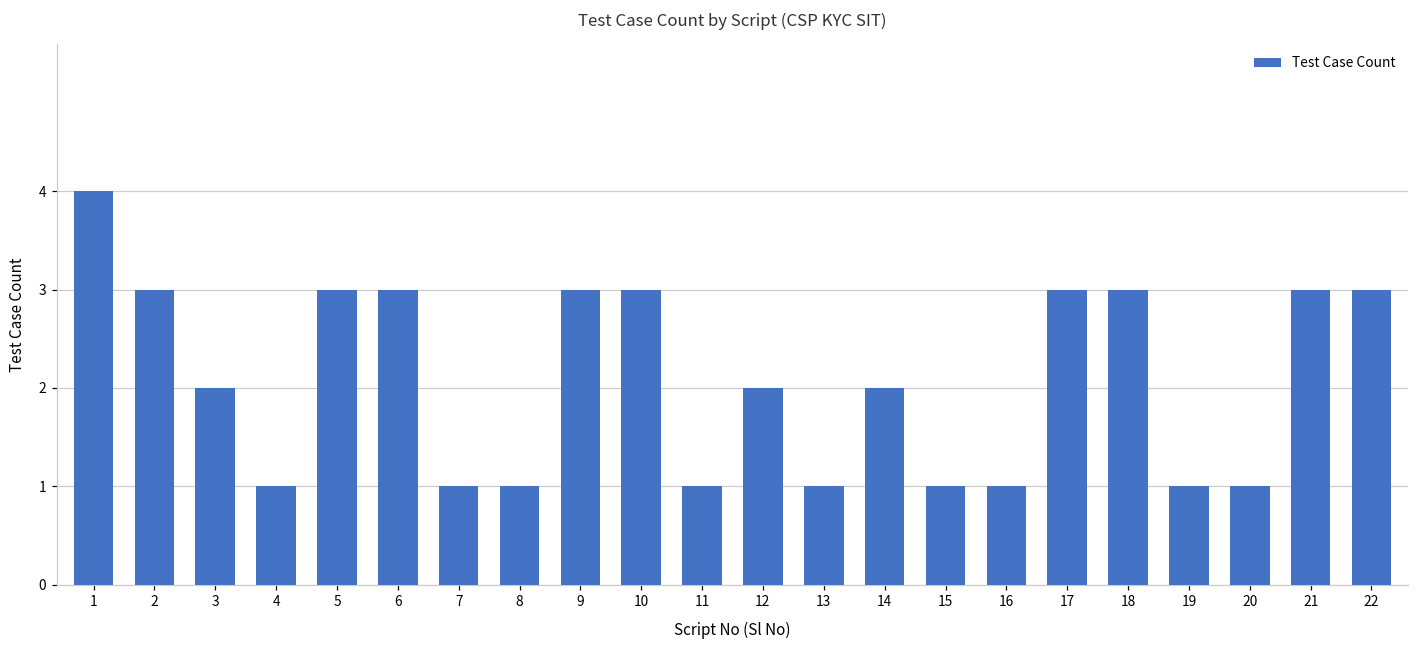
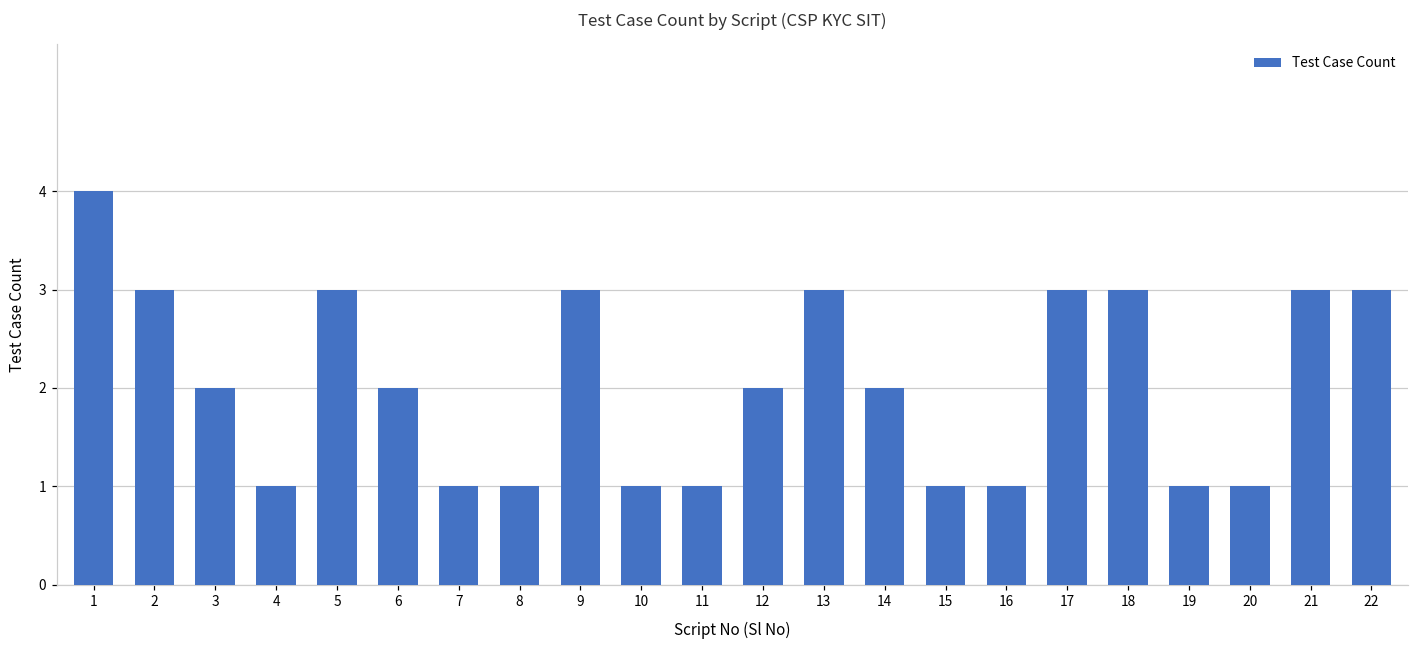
  {
    "1": 4,
    "2": 3,
    "3": 2,
    "4": 1,
    "5": 3,
-   "6": 3,
+   "6": 2,
    "7": 1,
    "8": 1,
    "9": 3,
-   "10": 3,
+   "10": 1,
    "11": 1,
    "12": 2,
-   "13": 1,
+   "13": 3,
    "14": 2,
    "15": 1,
    "16": 1,
    "17": 3,
    "18": 3,
    "19": 1,
    "20": 1,
    "21": 3,
    "22": 3
  }
